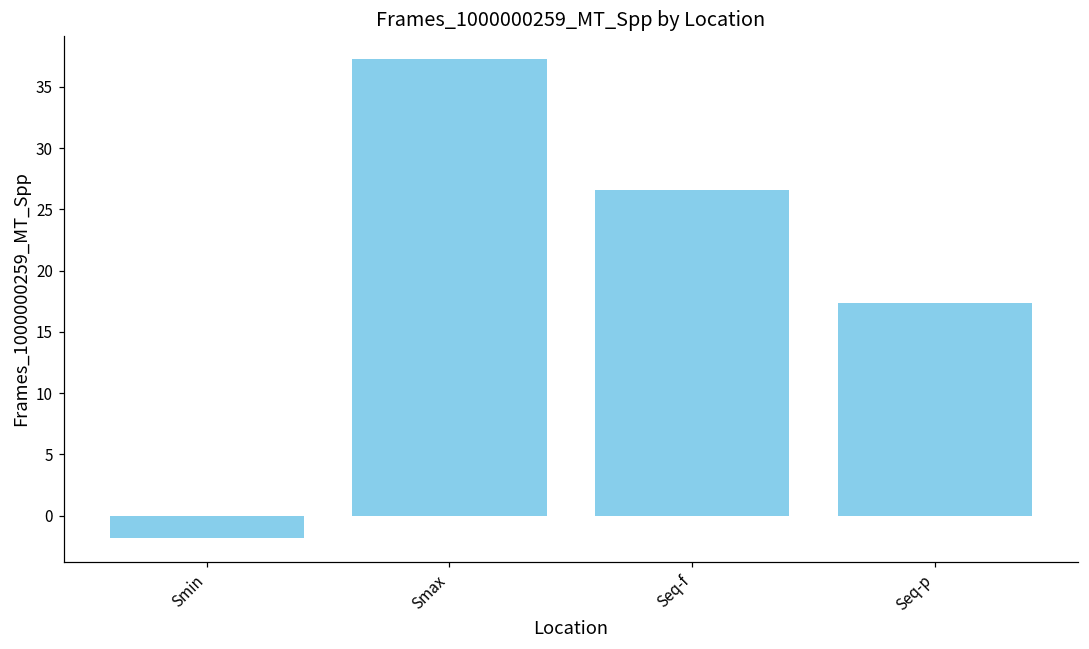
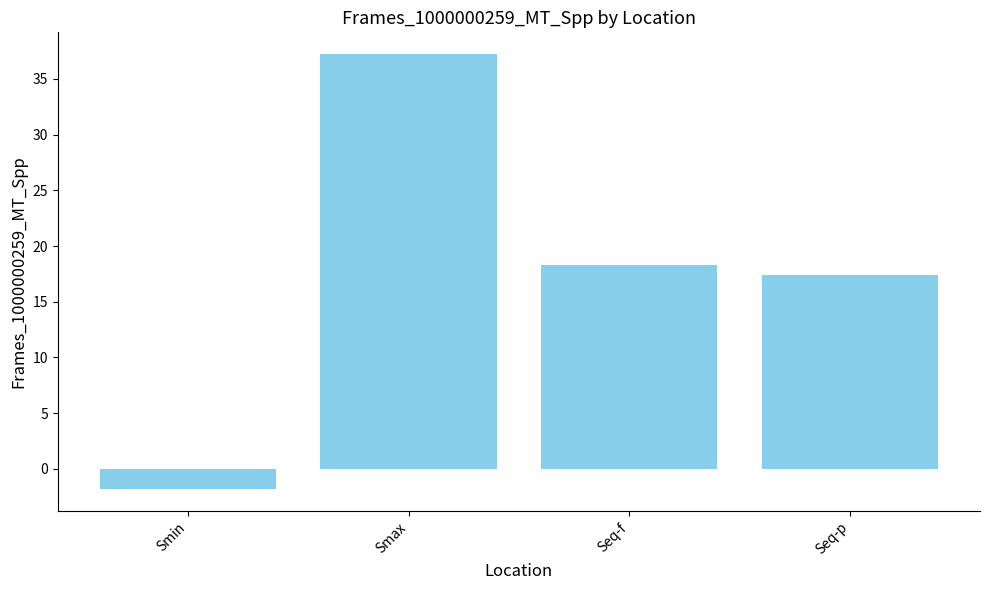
  {
    "Smin": -1.8,
    "Smax": 37.2,
-   "Seq-f": 26.6,
+   "Seq-f": 18.3,
    "Seq-p": 17.4
  }
